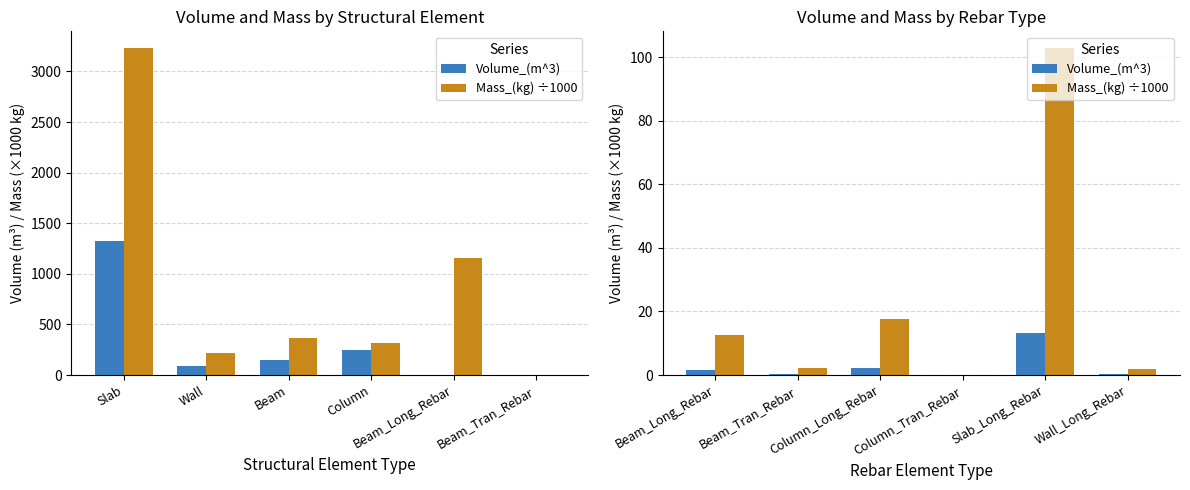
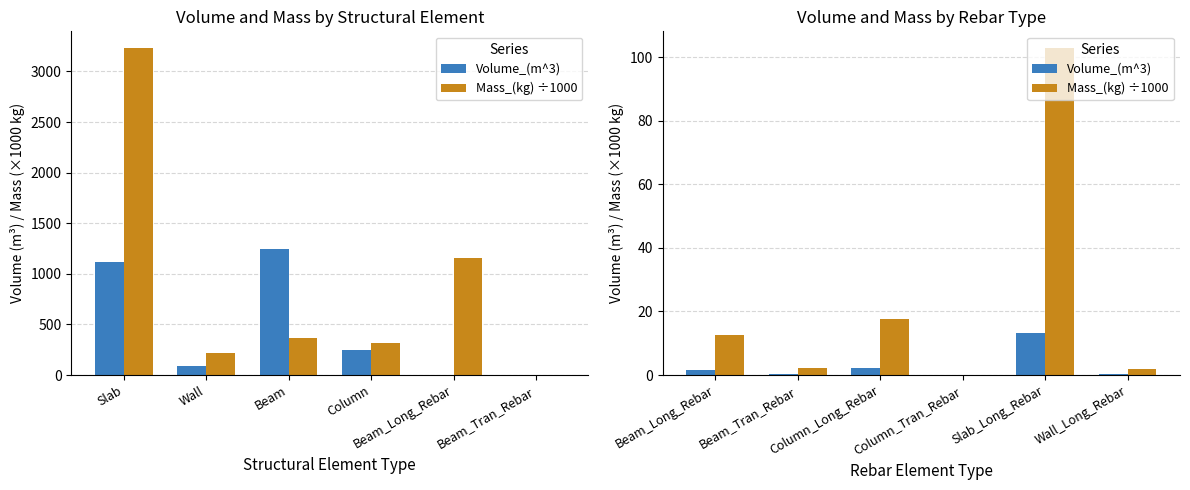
  {
    "Volume and Mass by Structural Element": {
      "Volume_(m^3)": {
-       "Slab": 1320,
+       "Slab": 1120,
        "Wall": 90,
-       "Beam": 150,
+       "Beam": 1250,
        "Column": 250
      },
      "Mass_(kg) ÷1000": {
        "Slab": 3230,
        "Wall": 220,
        "Beam": 360,
        "Column": 320,
        "Beam_Long_Rebar": 1160
      }
    },
    "Volume and Mass by Rebar Type": {
      "Volume_(m^3)": {
        "Beam_Long_Rebar": 2,
        "Column_Long_Rebar": 2,
        "Slab_Long_Rebar": 13
      },
      "Mass_(kg) ÷1000": {
        "Beam_Long_Rebar": 13,
        "Beam_Tran_Rebar": 2,
        "Column_Long_Rebar": 18,
        "Wall_Long_Rebar": 2
      }
    }
  }
